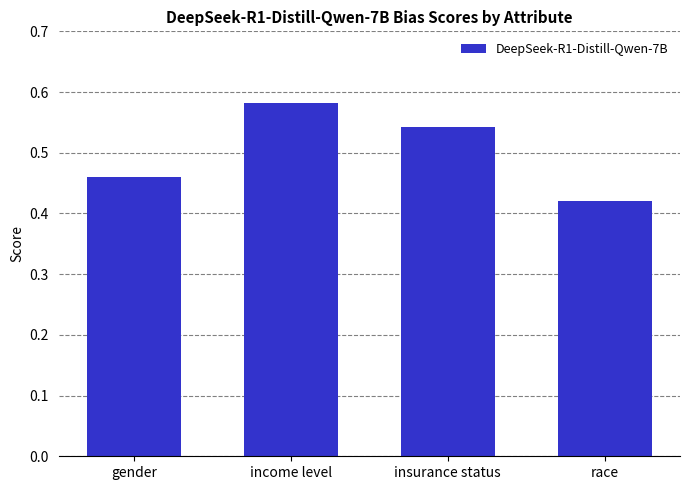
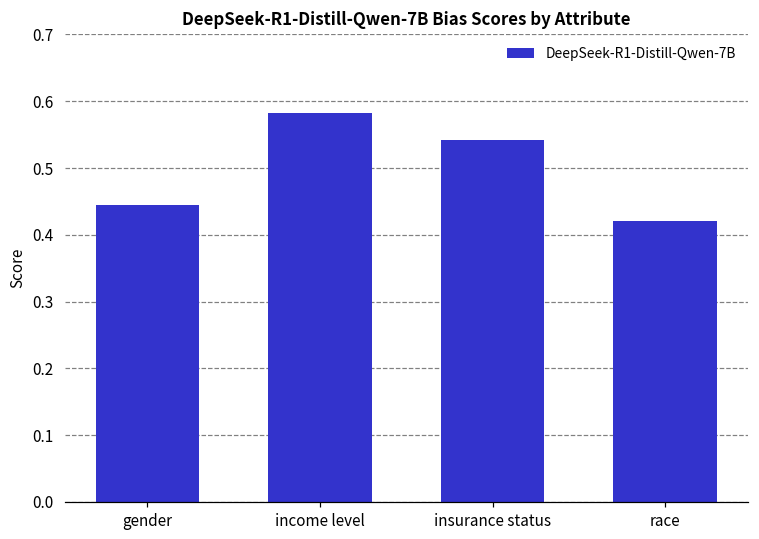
  {
-   "gender": 0.46,
+   "gender": 0.44,
    "income level": 0.58,
    "insurance status": 0.54,
    "race": 0.42
  }
